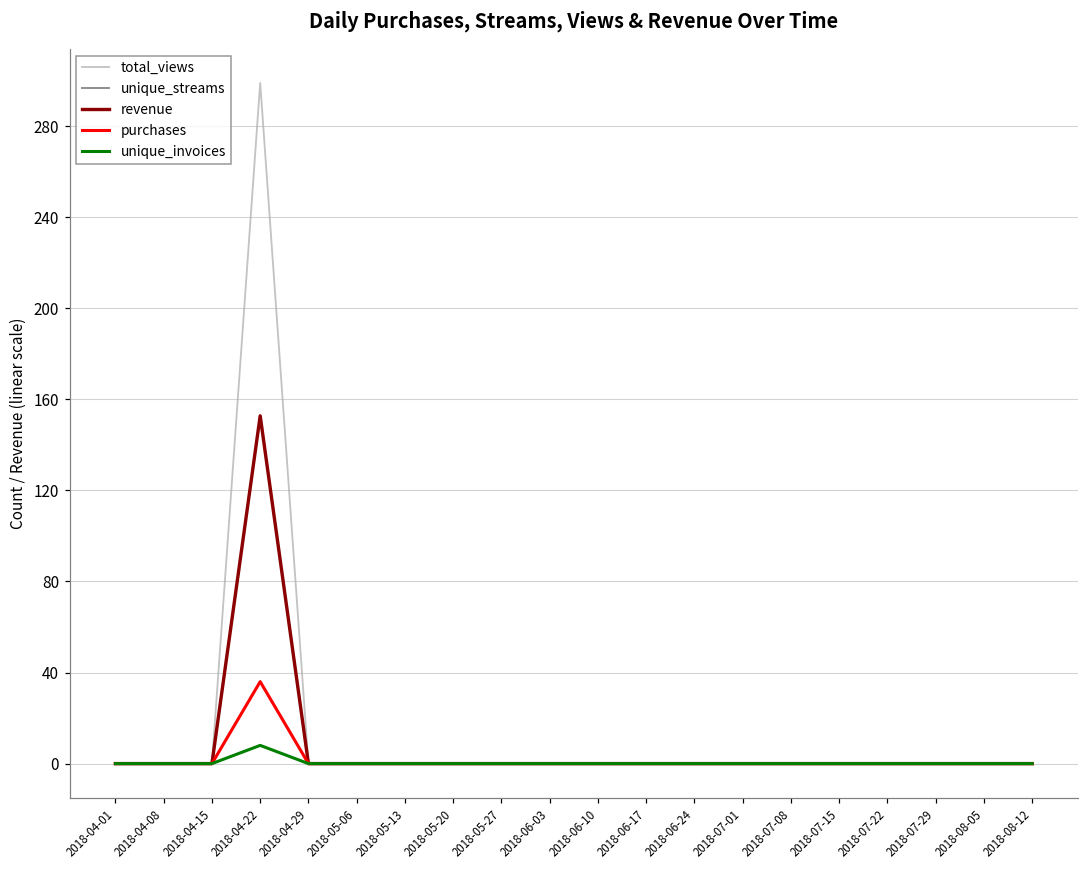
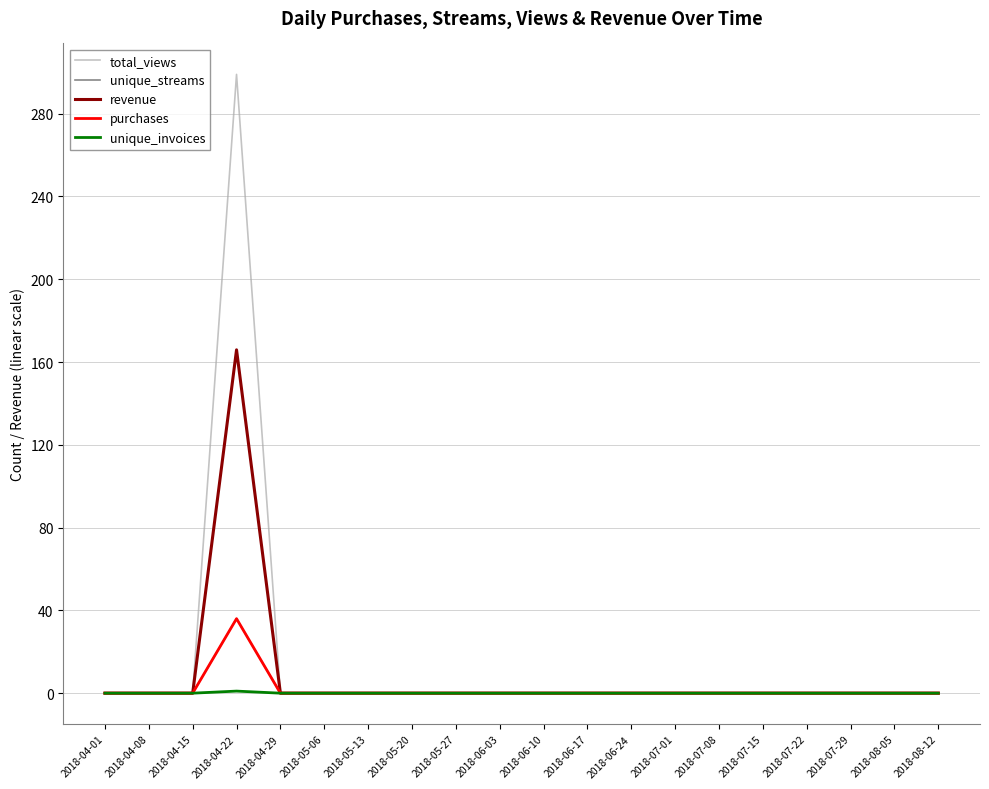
  {
    "total_views": {
      "2018-04-22": 299
    },
    "purchases": {
      "2018-04-22": 36
    },
    "revenue": {
-     "2018-04-22": 153
+     "2018-04-22": 166
    },
    "unique_invoices": {
-     "2018-04-22": 8
+     "2018-04-22": 1
    }
  }
